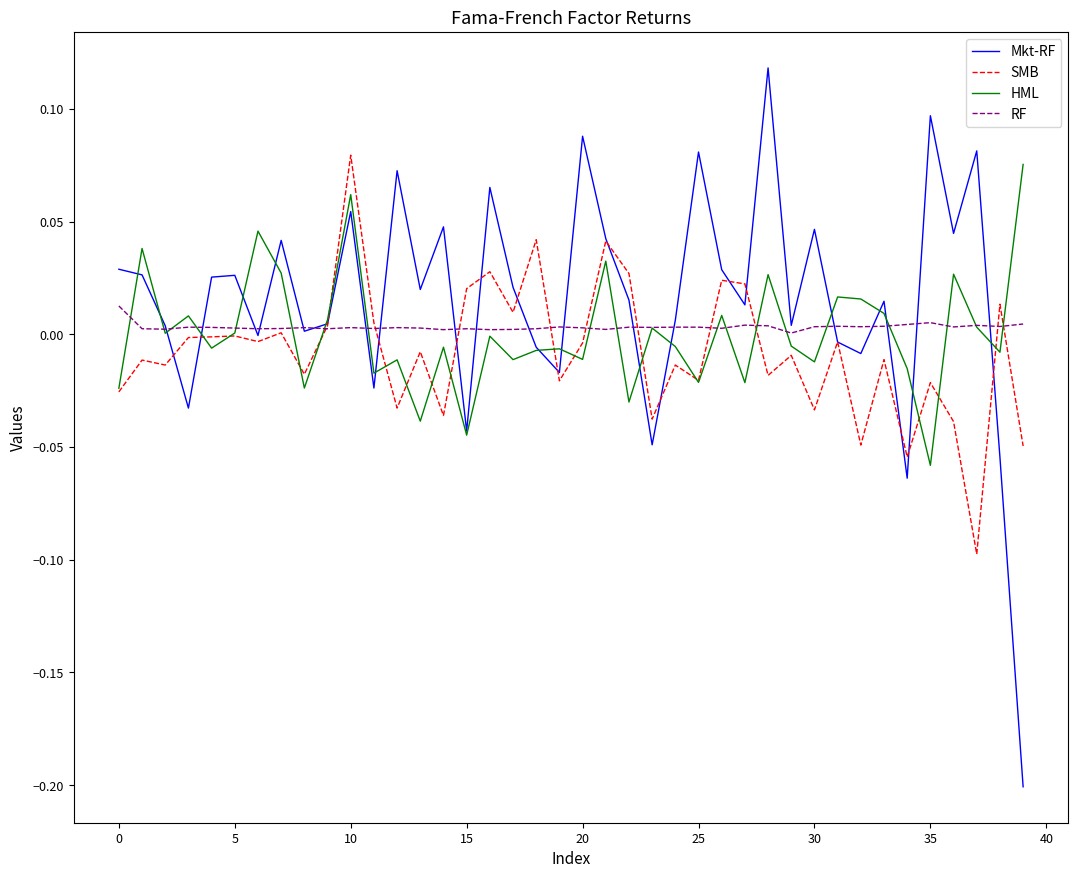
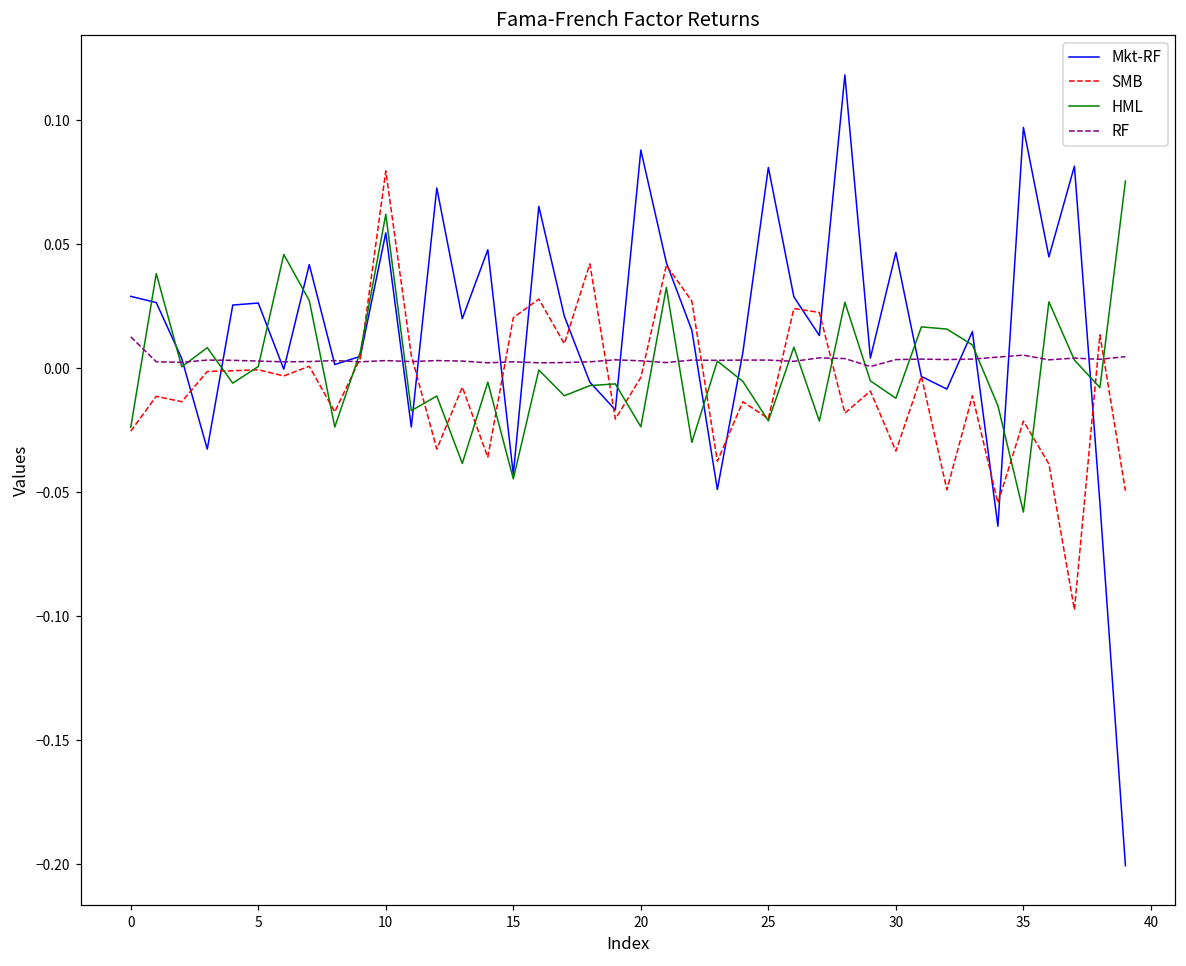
  {
    "Mkt-RF": {
      "0": 0.029,
      "5": 0.026,
      "10": 0.055,
      "15": -0.043,
      "20": 0.088,
      "25": 0.081,
      "30": 0.047,
      "35": 0.097
    },
    "SMB": {
      "0": -0.026,
      "5": -0.001,
      "10": 0.080,
      "15": 0.020,
      "20": -0.004,
      "30": -0.034,
      "35": -0.021
    },
    "HML": {
      "0": -0.024,
      "5": 0.001,
      "10": 0.062,
      "15": -0.045,
-     "20": -0.011,
+     "20": -0.024,
      "30": -0.012,
      "35": -0.058
    },
    "RF": {
      "0": 0.013,
      "5": 0.003,
      "10": 0.003,
      "15": 0.003,
      "20": 0.003,
      "25": 0.003,
      "30": 0.003,
      "35": 0.005
    }
  }
